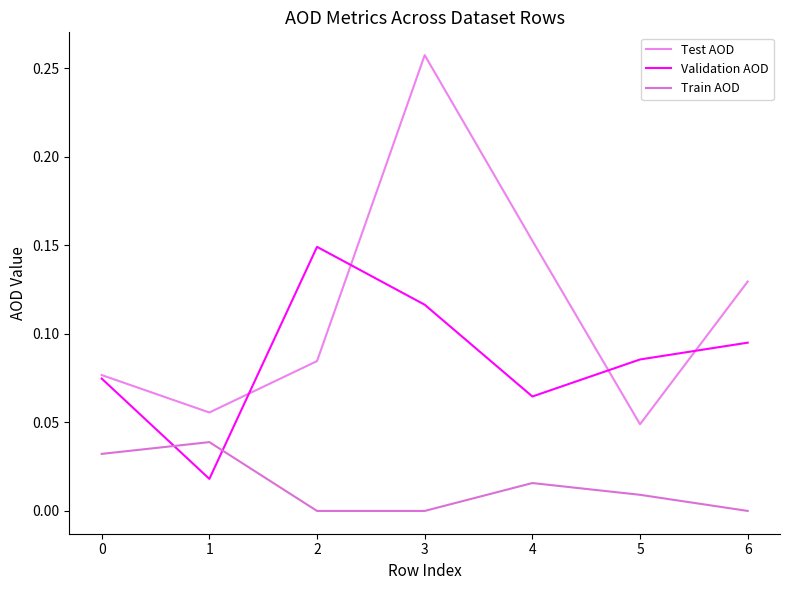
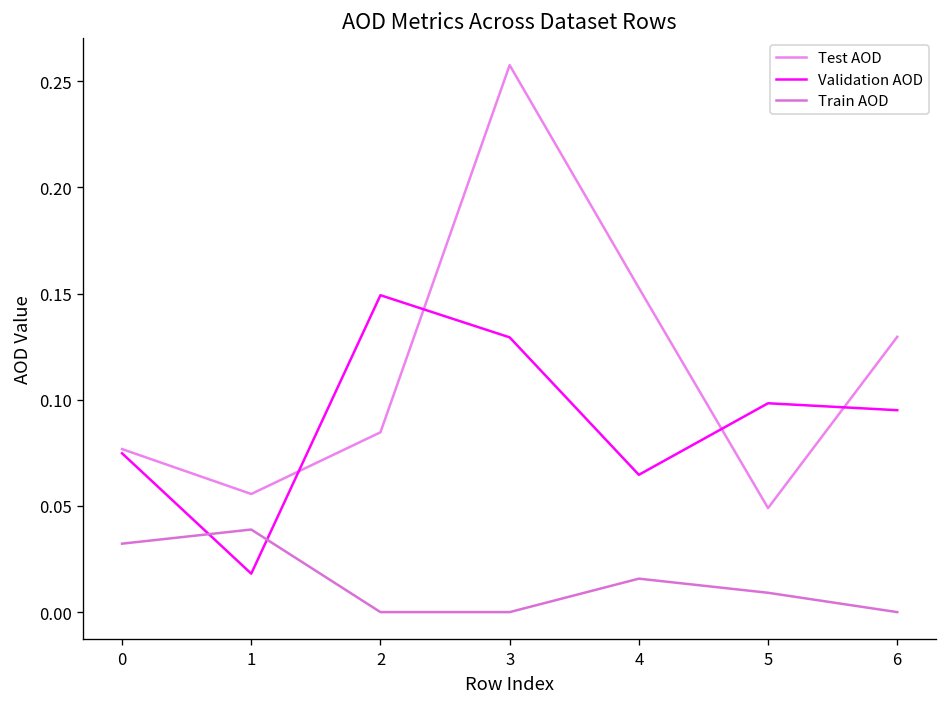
  {
    "Validation AOD": {
      "0": 0.075,
      "1": 0.018,
      "2": 0.149,
-     "3": 0.117,
+     "3": 0.129,
      "4": 0.065,
-     "5": 0.086,
+     "5": 0.098,
      "6": 0.095
    }
  }
